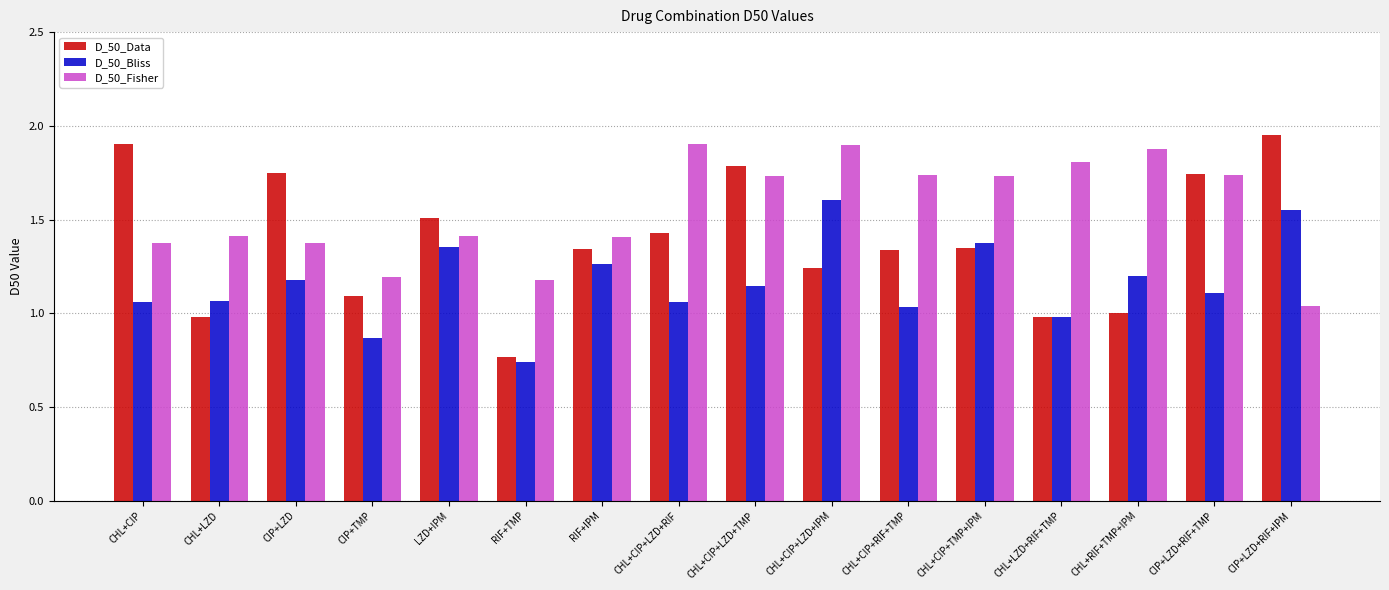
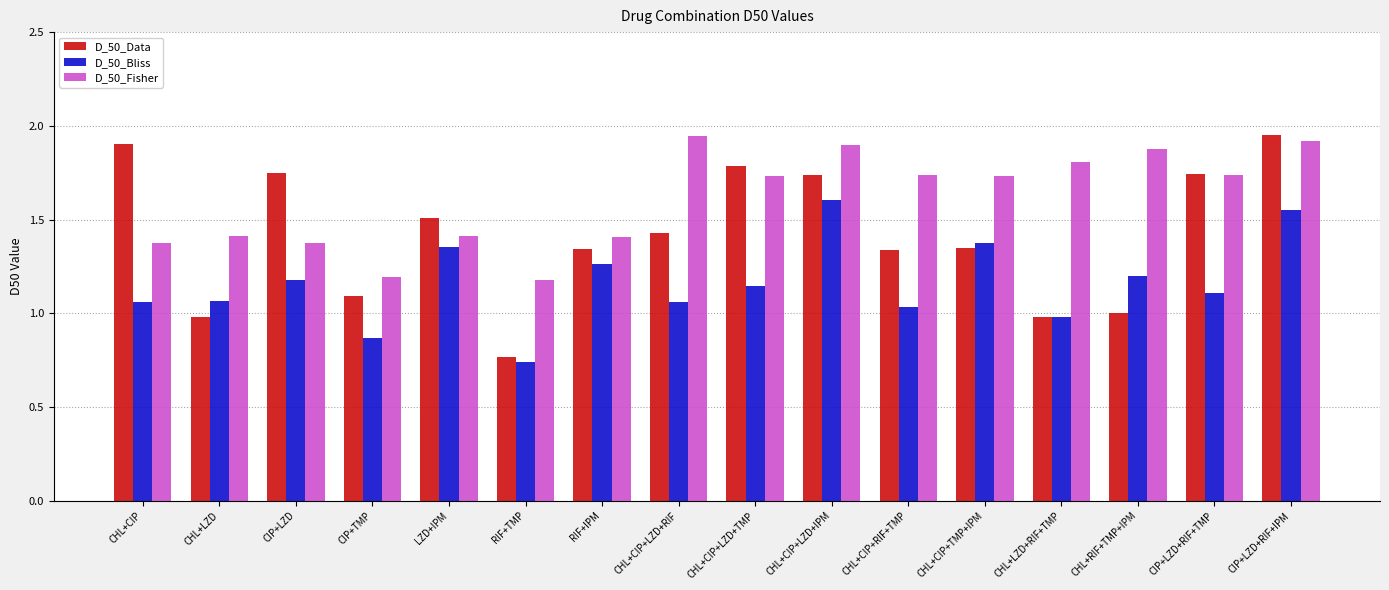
  {
    "D_50_Data": {
      "CHL+CIP": 1.91,
      "CHL+LZD": 0.98,
      "CIP+LZD": 1.75,
      "CIP+TMP": 1.09,
      "LZD+IPM": 1.51,
      "RIF+TMP": 0.77,
      "RIF+IPM": 1.34,
      "CHL+CIP+LZD+RIF": 1.43,
      "CHL+CIP+LZD+TMP": 1.78,
-     "CHL+CIP+LZD+IPM": 1.24,
+     "CHL+CIP+LZD+IPM": 1.74,
      "CHL+CIP+RIF+TMP": 1.34,
      "CHL+CIP+TMP+IPM": 1.35,
      "CHL+LZD+RIF+TMP": 0.98,
      "CHL+RIF+TMP+IPM": 1.00,
      "CIP+LZD+RIF+TMP": 1.74,
      "CIP+LZD+RIF+IPM": 1.95
    },
    "D_50_Bliss": {
      "CHL+CIP": 1.06,
      "CHL+LZD": 1.06,
      "CIP+LZD": 1.18,
      "CIP+TMP": 0.87,
      "LZD+IPM": 1.35,
      "RIF+TMP": 0.74,
      "RIF+IPM": 1.26,
      "CHL+CIP+LZD+RIF": 1.06,
      "CHL+CIP+LZD+TMP": 1.15,
      "CHL+CIP+LZD+IPM": 1.61,
      "CHL+CIP+RIF+TMP": 1.03,
      "CHL+CIP+TMP+IPM": 1.37,
      "CHL+LZD+RIF+TMP": 0.98,
      "CHL+RIF+TMP+IPM": 1.20,
      "CIP+LZD+RIF+TMP": 1.11,
      "CIP+LZD+RIF+IPM": 1.55
    },
    "D_50_Fisher": {
      "CHL+CIP": 1.37,
      "CHL+LZD": 1.41,
      "CIP+LZD": 1.37,
      "CIP+TMP": 1.19,
      "LZD+IPM": 1.41,
      "RIF+TMP": 1.18,
      "RIF+IPM": 1.41,
-     "CHL+CIP+LZD+RIF": 1.90,
+     "CHL+CIP+LZD+RIF": 1.95,
      "CHL+CIP+LZD+TMP": 1.73,
      "CHL+CIP+LZD+IPM": 1.90,
      "CHL+CIP+RIF+TMP": 1.74,
      "CHL+CIP+TMP+IPM": 1.73,
      "CHL+LZD+RIF+TMP": 1.81,
      "CHL+RIF+TMP+IPM": 1.88,
      "CIP+LZD+RIF+TMP": 1.74,
-     "CIP+LZD+RIF+IPM": 1.04
+     "CIP+LZD+RIF+IPM": 1.92
    }
  }
